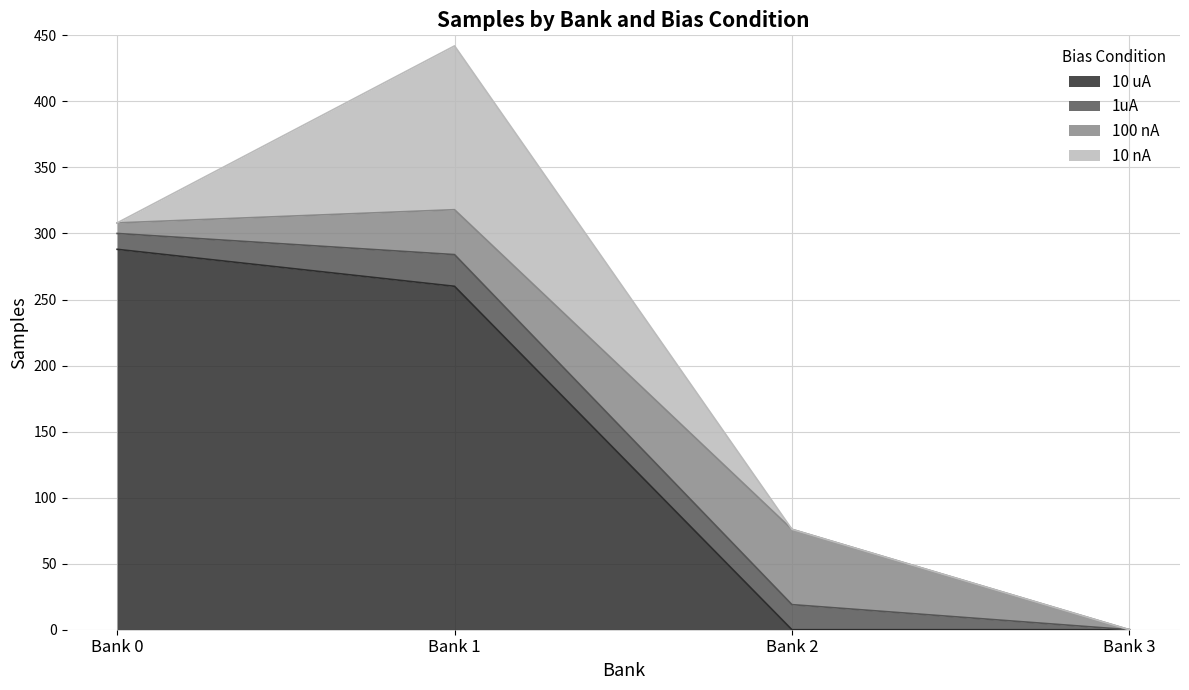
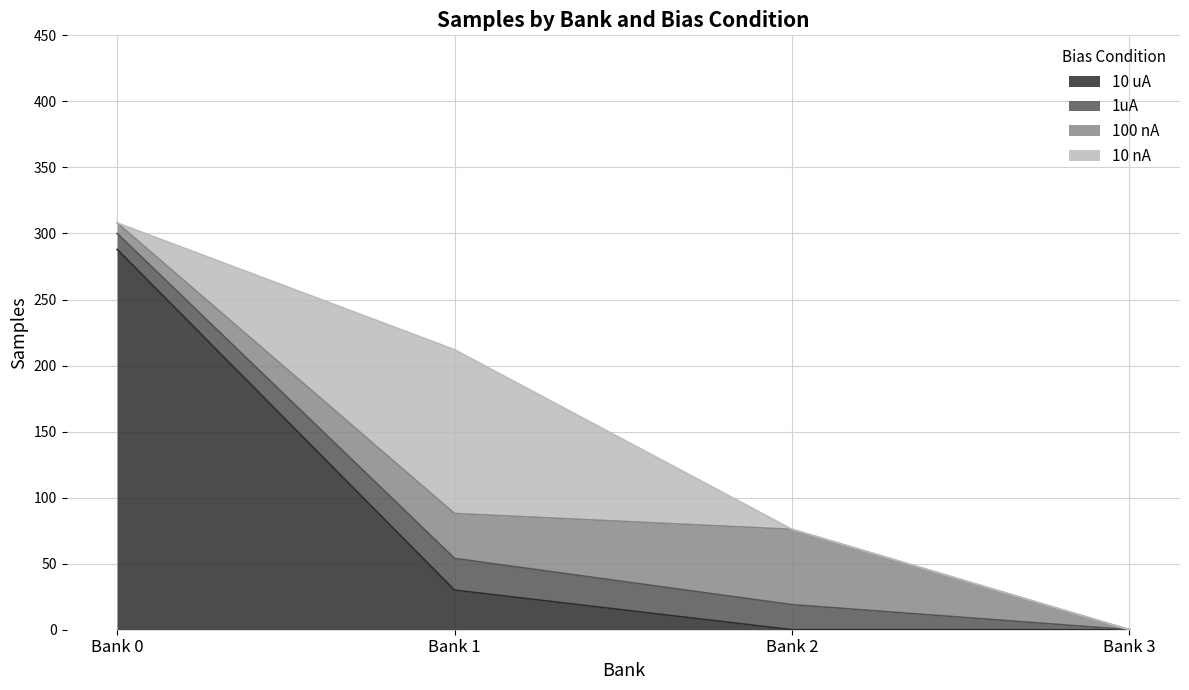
  {
    "10 uA": {
      "Bank 0": 288,
-     "Bank 1": 260,
+     "Bank 1": 30,
      "Bank 2": 0
    },
    "1uA": {
      "Bank 0": 12,
      "Bank 1": 24,
      "Bank 2": 19
    },
    "100 nA": {
      "Bank 1": 34
    },
    "10 nA": {
      "Bank 1": 124
    }
  }
